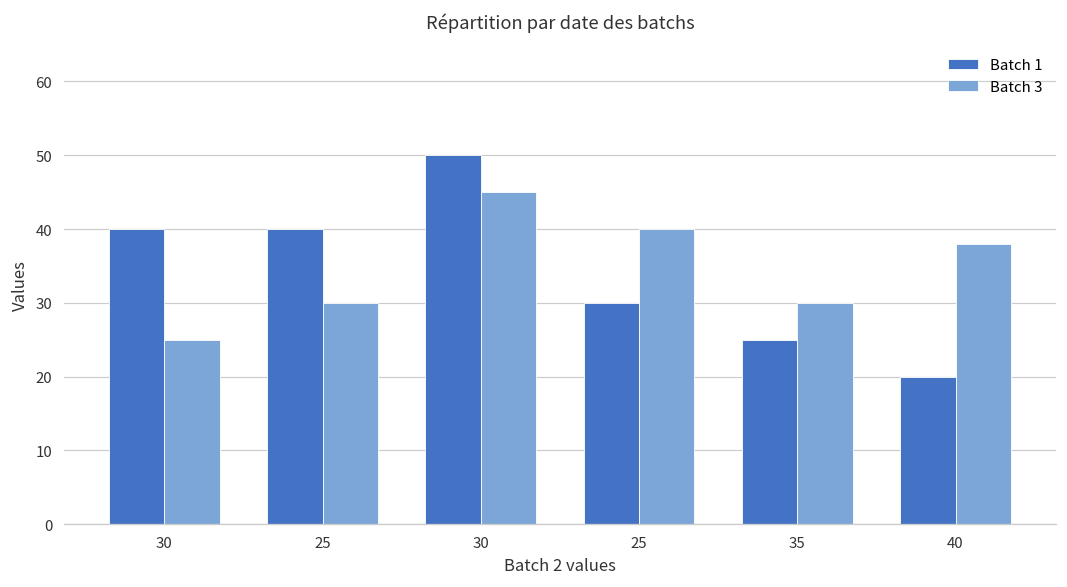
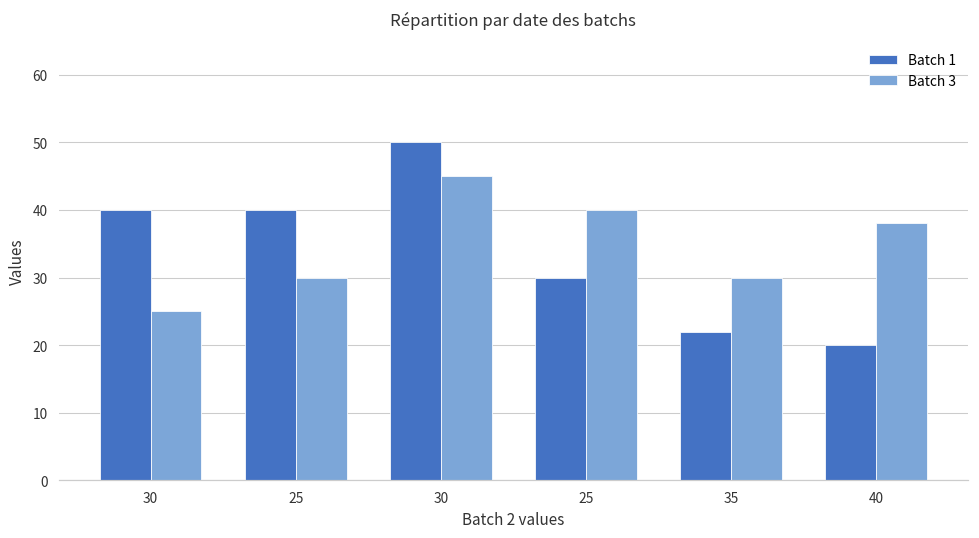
  {
    "Batch 1": {
-     "35": 25,
+     "35": 22,
      "40": 20
    },
    "Batch 3": {
      "35": 30,
      "40": 38
    }
  }
